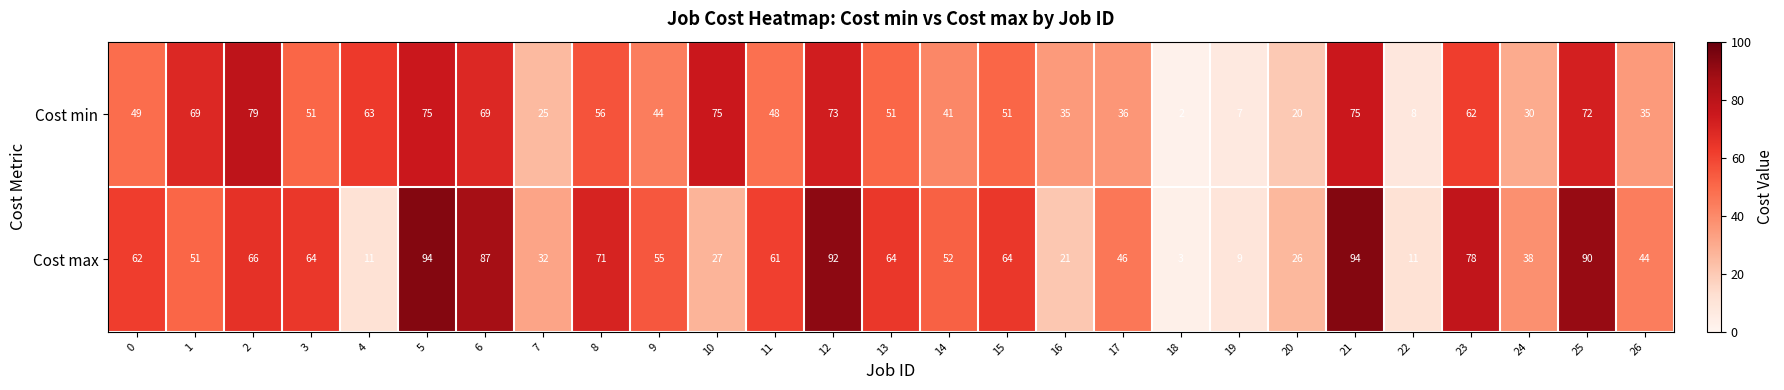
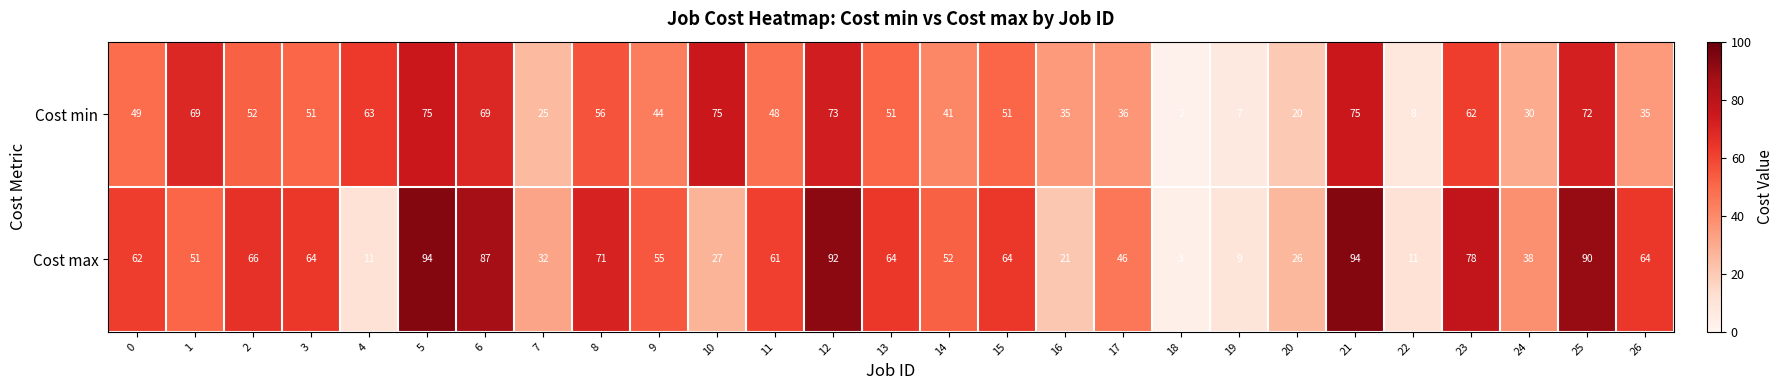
  {
    "Cost min": {
      "0": 49,
      "1": 69,
-     "2": 79,
+     "2": 52,
      "3": 51,
      "4": 63,
      "5": 75,
      "6": 69,
      "7": 25,
      "8": 56,
      "9": 44,
      "10": 75,
      "11": 48,
      "12": 73,
      "13": 51,
      "14": 41,
      "15": 51,
      "16": 35,
      "17": 36,
      "20": 20,
      "21": 75,
      "23": 62,
      "24": 30,
      "25": 72,
      "26": 35
    },
    "Cost max": {
      "0": 62,
      "1": 51,
      "2": 66,
      "3": 64,
      "5": 94,
      "6": 87,
      "7": 32,
      "8": 71,
      "9": 55,
      "10": 27,
      "11": 61,
      "12": 92,
      "13": 64,
      "14": 52,
      "15": 64,
      "16": 21,
      "17": 46,
      "20": 26,
      "21": 94,
      "23": 78,
      "24": 38,
      "25": 90,
-     "26": 44
+     "26": 64
    }
  }
